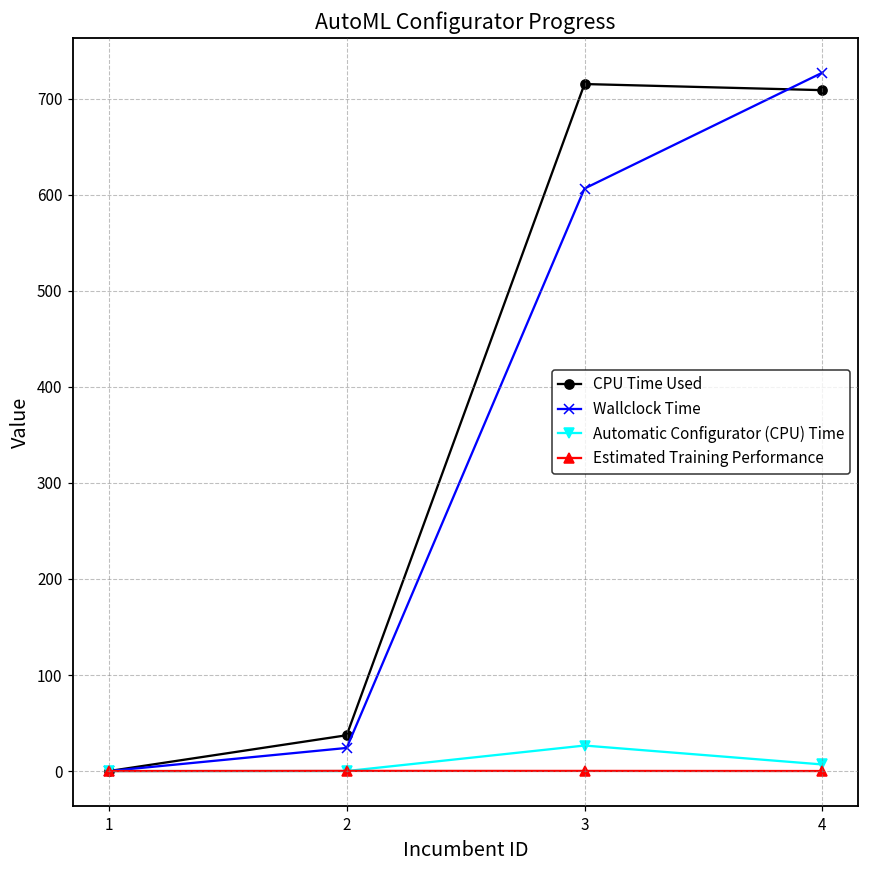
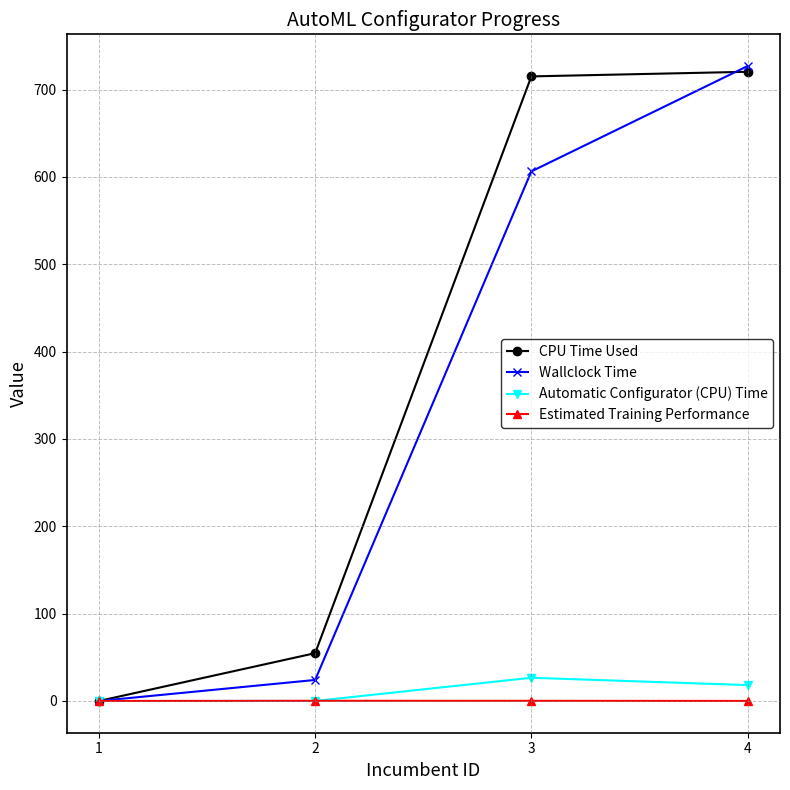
  {
    "CPU Time Used": {
-     "2": 40,
+     "2": 50,
      "3": 720,
-     "4": 710
+     "4": 720
    },
    "Wallclock Time": {
      "2": 20,
      "3": 610,
      "4": 730
    },
    "Automatic Configurator (CPU) Time": {
      "3": 30,
-     "4": 10
+     "4": 20
    },
    "Estimated Training Performance": {
      "3": 0,
      "4": 0
    }
  }
